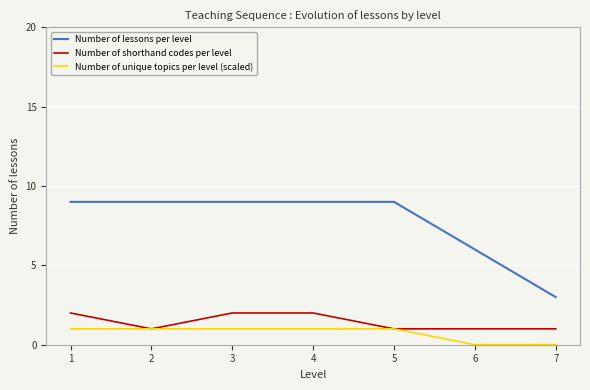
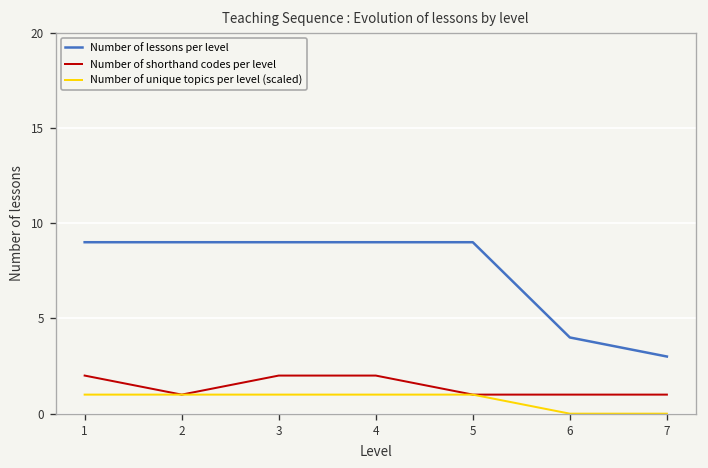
  {
    "Number of lessons per level": {
      "1": 9,
      "2": 9,
      "3": 9,
      "4": 9,
      "5": 9,
-     "6": 6,
+     "6": 4,
      "7": 3
    },
    "Number of shorthand codes per level": {
      "1": 2,
      "3": 2,
      "4": 2,
      "6": 1,
      "7": 1
    },
    "Number of unique topics per level (scaled)": {
      "1": 1,
      "3": 1,
      "4": 1,
      "6": 0,
      "7": 0
    }
  }
